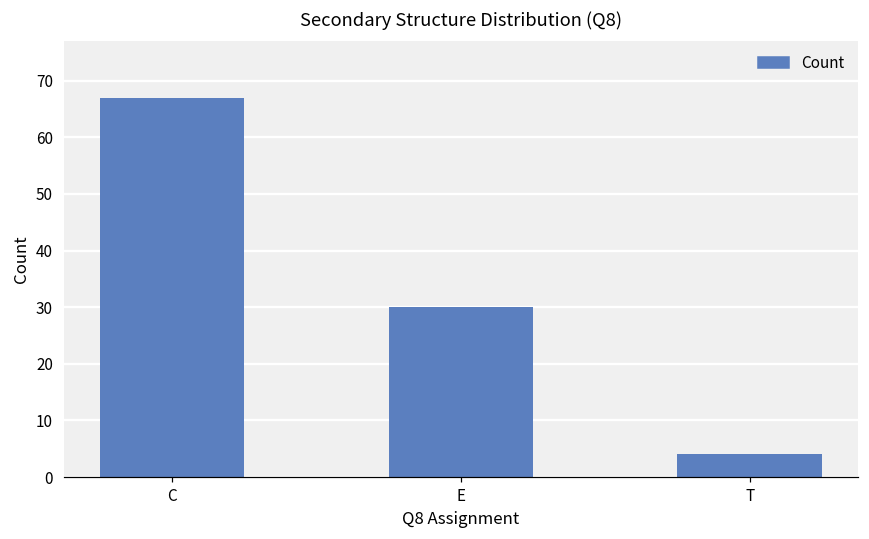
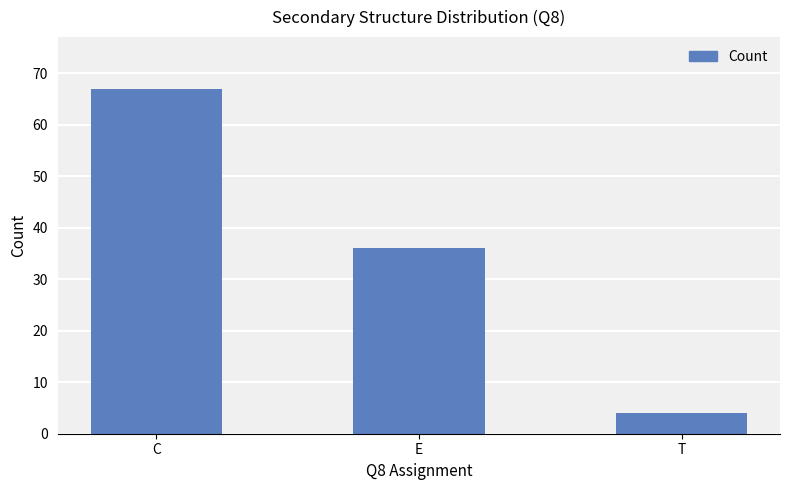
  {
    "C": 67,
-   "E": 30,
+   "E": 36,
    "T": 4
  }
